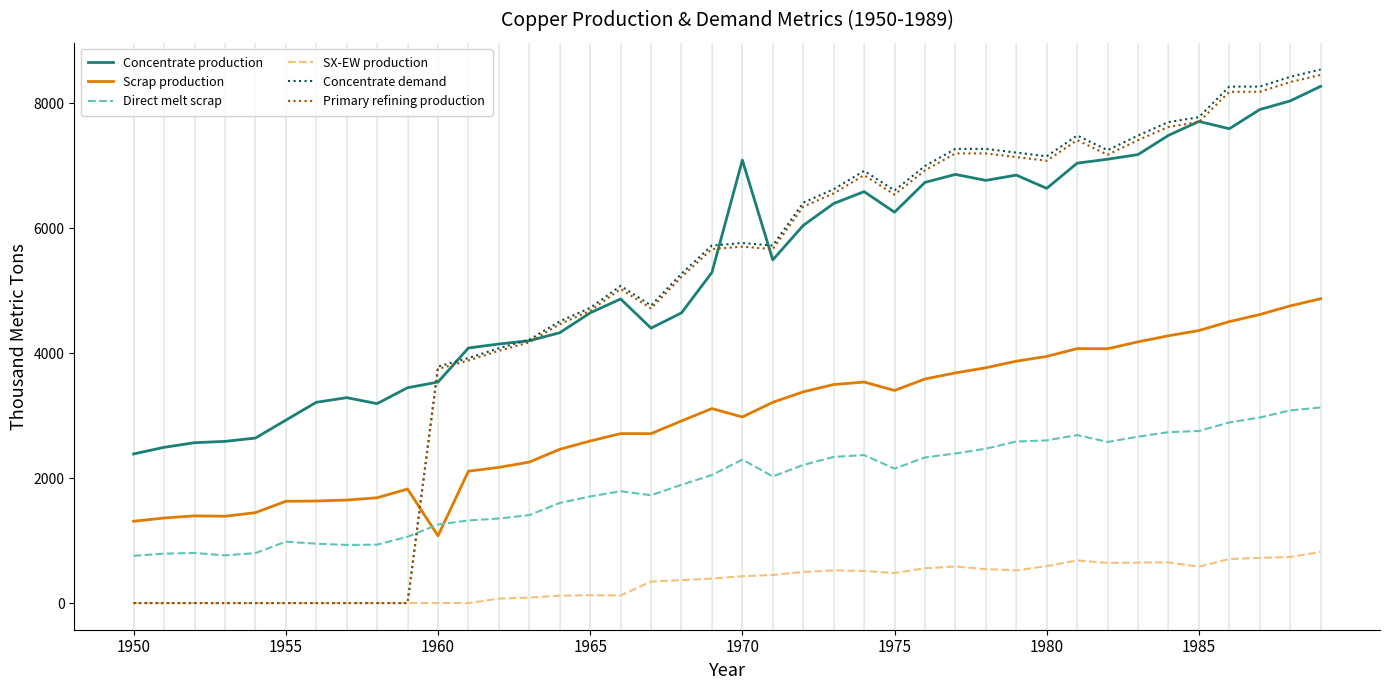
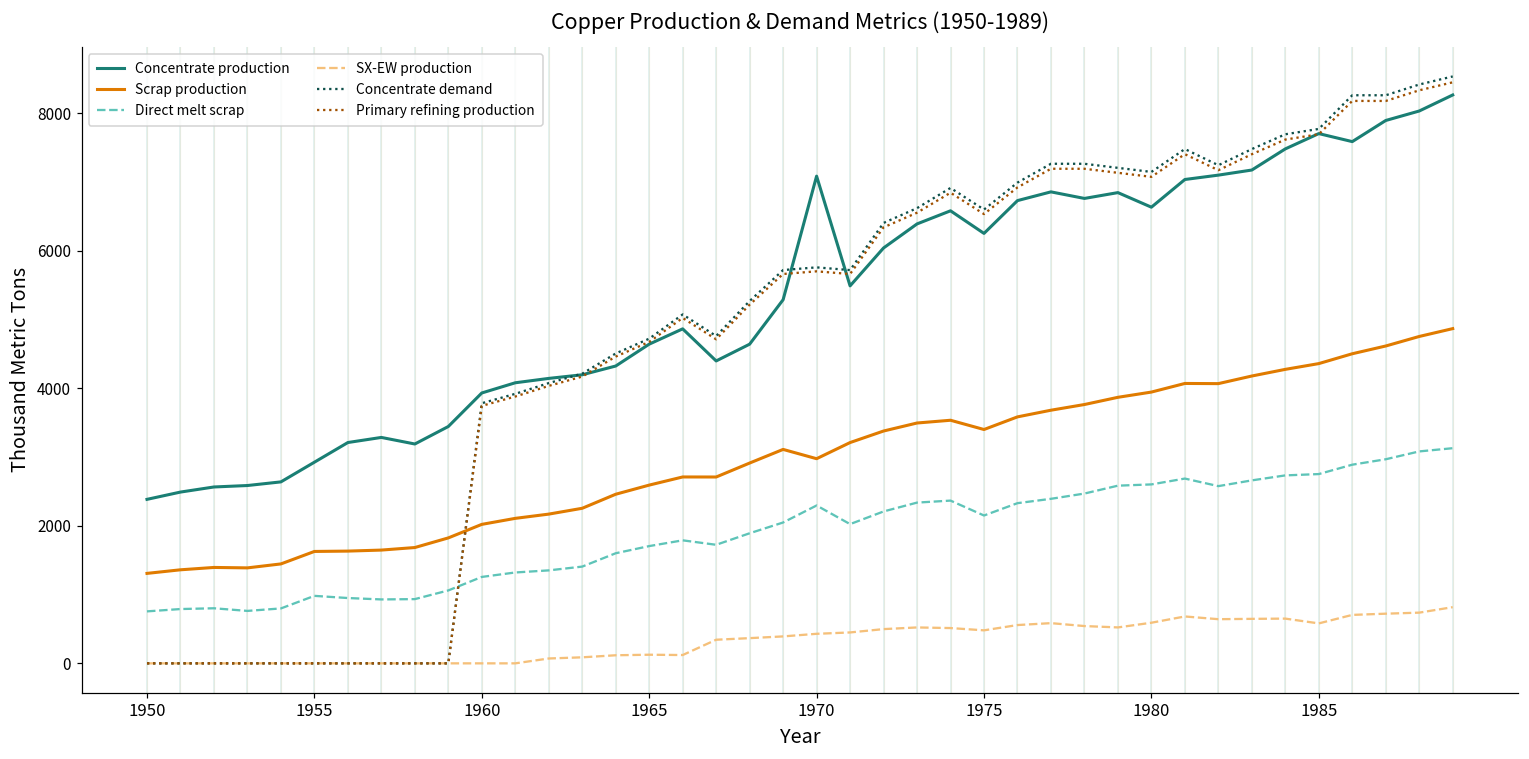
  {
    "Concentrate production": {
      "1950": 2400,
      "1955": 2900,
-     "1960": 3500,
+     "1960": 3900,
      "1970": 7100,
      "1975": 6300,
      "1980": 6600
    },
    "Scrap production": {
      "1950": 1300,
      "1955": 1600,
-     "1960": 1100,
+     "1960": 2000,
      "1965": 2600,
      "1970": 3000,
      "1975": 3400,
      "1980": 3900,
      "1985": 4400
    },
    "Direct melt scrap": {
      "1950": 800,
      "1955": 1000,
      "1960": 1300,
      "1965": 1700,
      "1970": 2300,
      "1975": 2200,
      "1980": 2600,
      "1985": 2800
    },
    "SX-EW production": {
      "1960": 0,
      "1965": 100,
      "1970": 400,
      "1975": 500,
      "1980": 600,
      "1985": 600
    },
    "Concentrate demand": {
      "1965": 4700,
      "1970": 5800,
      "1975": 6600,
      "1980": 7100,
      "1985": 7800
    },
    "Primary refining production": {
      "1970": 5700,
      "1975": 6500,
      "1980": 7100
    }
  }
